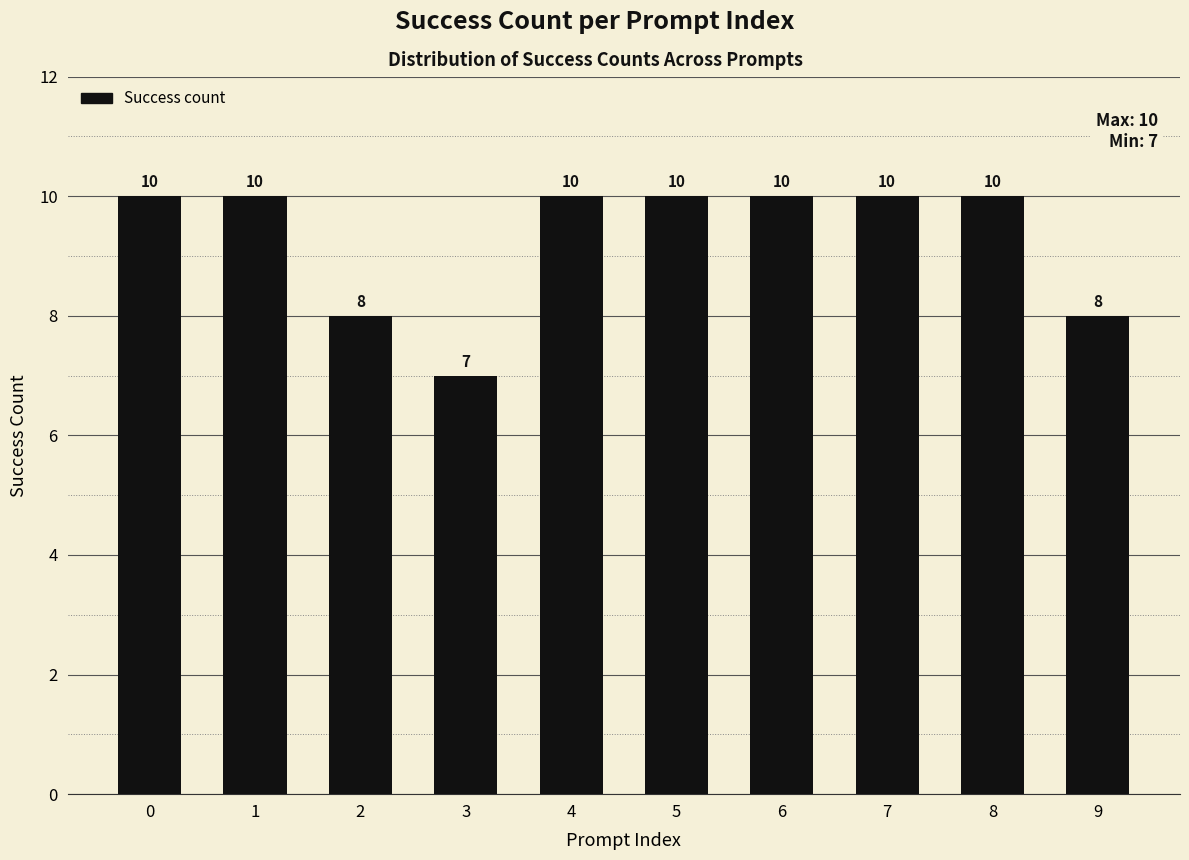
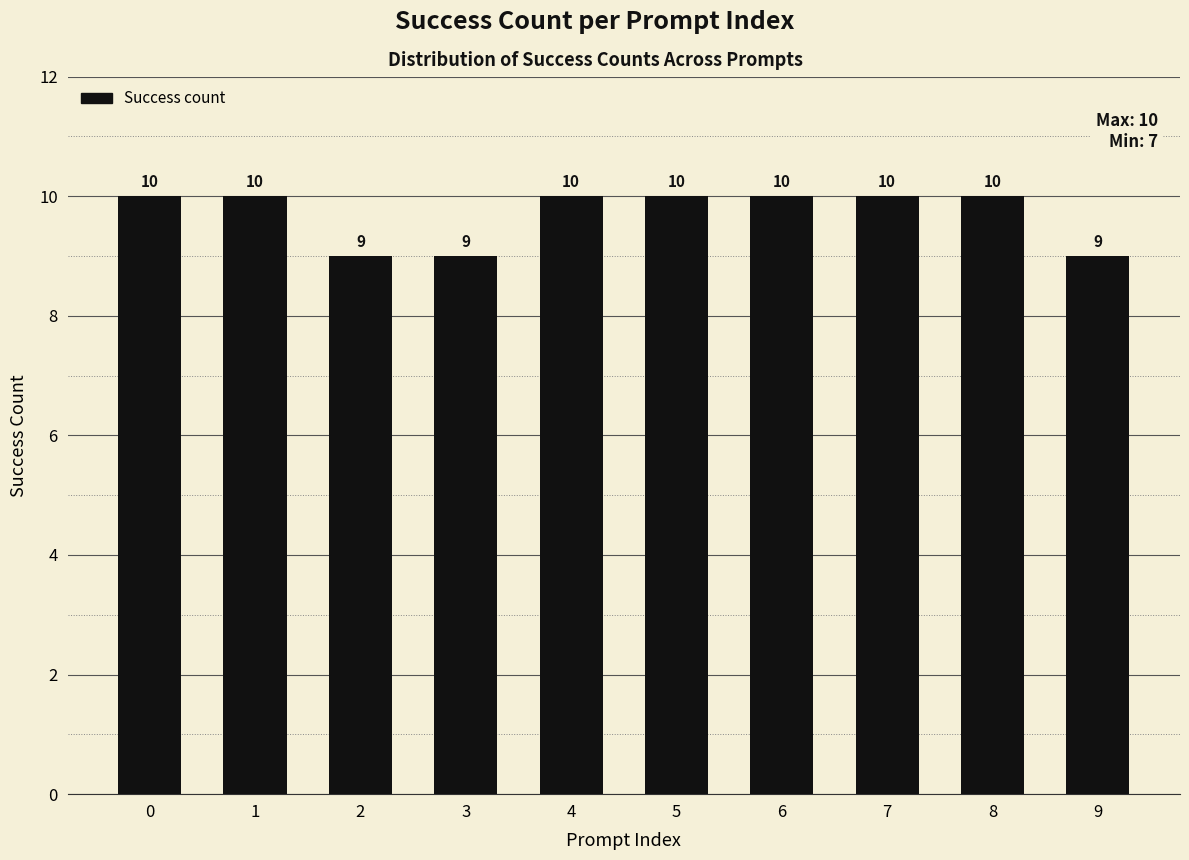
  {
    "0": 10,
    "1": 10,
-   "2": 8,
-   "3": 7,
+   "2": 9,
+   "3": 9,
    "4": 10,
    "5": 10,
    "6": 10,
    "7": 10,
    "8": 10,
-   "9": 8
+   "9": 9
  }
